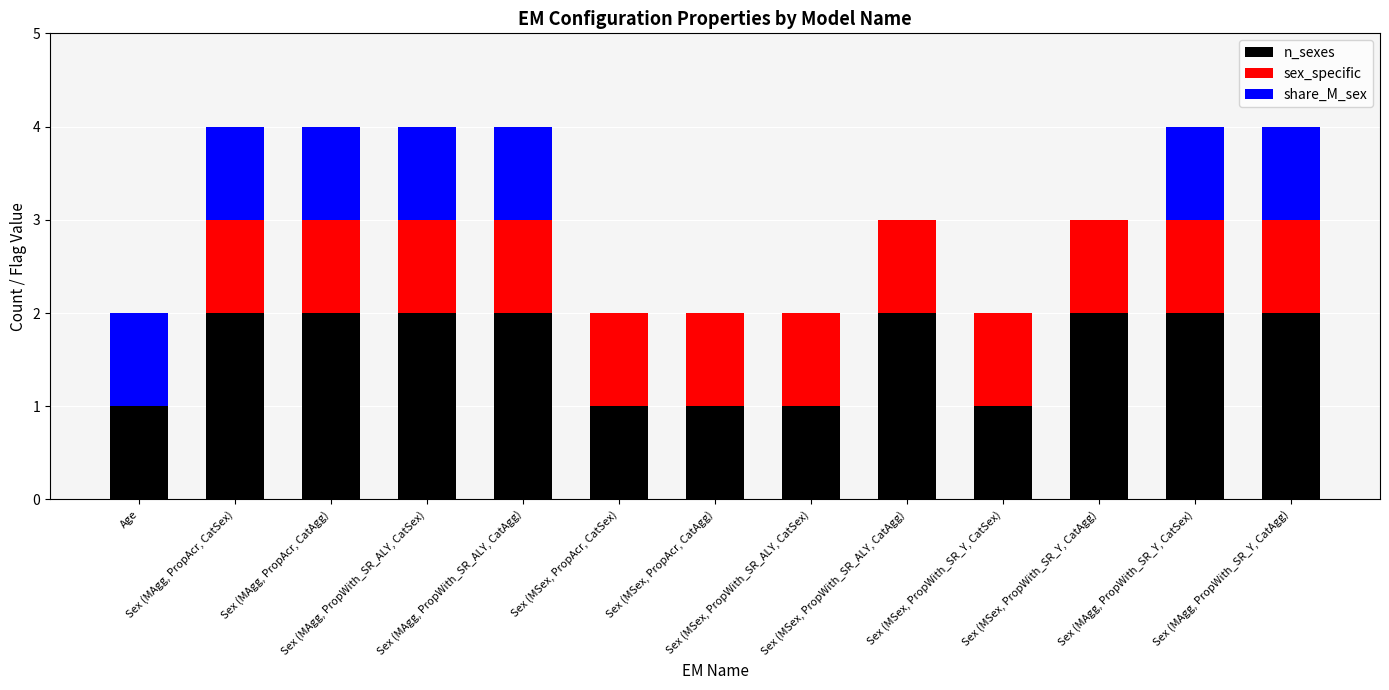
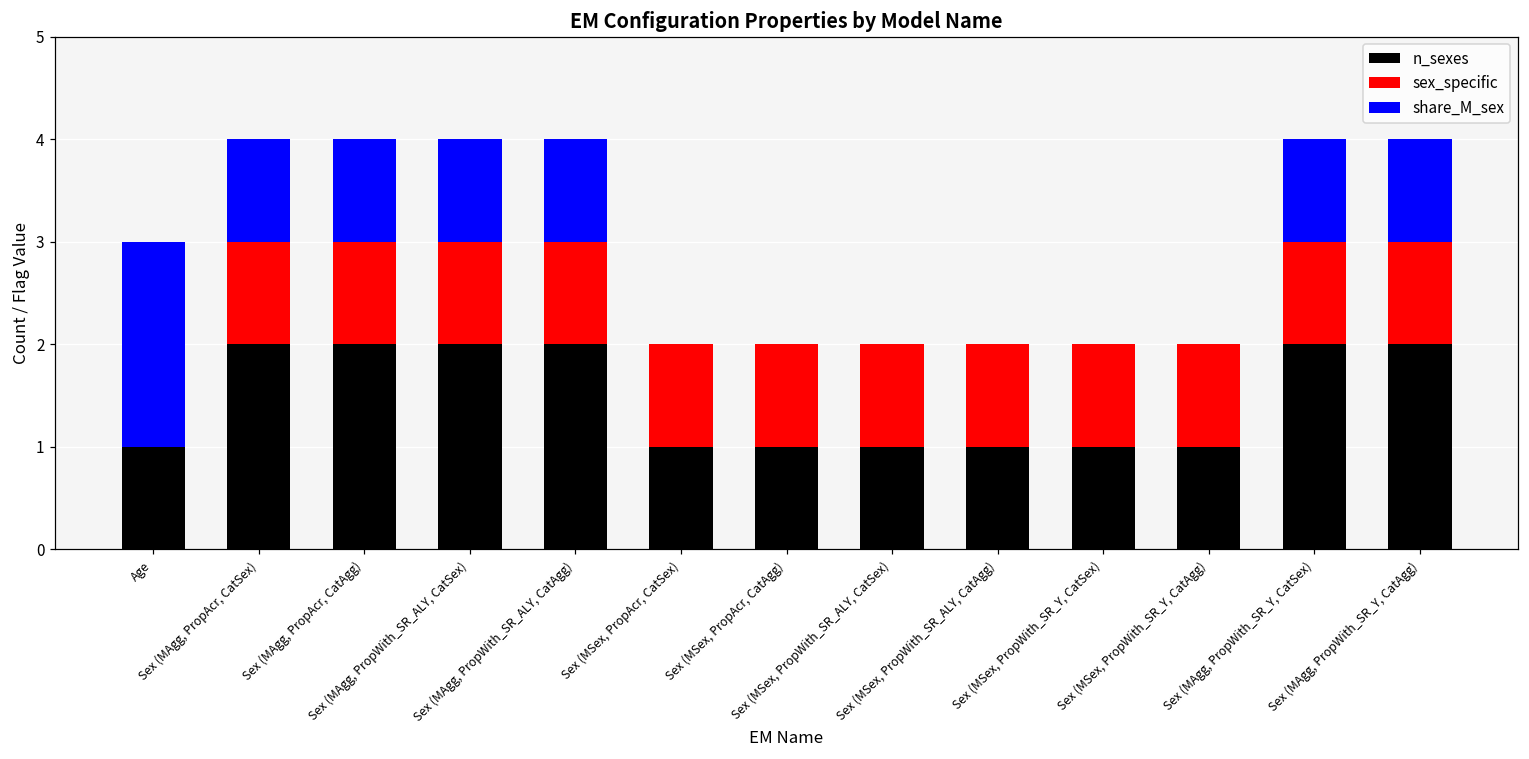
  {
    "n_sexes": {
      "Age": 1,
      "Sex (MAgg, PropAcr, CatSex)": 2,
      "Sex (MAgg, PropAcr, CatAgg)": 2,
      "Sex (MAgg, PropWith_SR_ALY, CatSex)": 2,
      "Sex (MAgg, PropWith_SR_ALY, CatAgg)": 2,
      "Sex (MSex, PropAcr, CatSex)": 1,
      "Sex (MSex, PropAcr, CatAgg)": 1,
      "Sex (MSex, PropWith_SR_ALY, CatSex)": 1,
-     "Sex (MSex, PropWith_SR_ALY, CatAgg)": 2,
+     "Sex (MSex, PropWith_SR_ALY, CatAgg)": 1,
      "Sex (MSex, PropWith_SR_Y, CatSex)": 1,
-     "Sex (MSex, PropWith_SR_Y, CatAgg)": 2,
+     "Sex (MSex, PropWith_SR_Y, CatAgg)": 1,
      "Sex (MAgg, PropWith_SR_Y, CatSex)": 2,
      "Sex (MAgg, PropWith_SR_Y, CatAgg)": 2
    },
    "sex_specific": {
      "Age": 0,
      "Sex (MAgg, PropAcr, CatSex)": 1,
      "Sex (MAgg, PropAcr, CatAgg)": 1,
      "Sex (MAgg, PropWith_SR_ALY, CatSex)": 1,
      "Sex (MAgg, PropWith_SR_ALY, CatAgg)": 1,
      "Sex (MSex, PropAcr, CatSex)": 1,
      "Sex (MSex, PropAcr, CatAgg)": 1,
      "Sex (MSex, PropWith_SR_ALY, CatSex)": 1,
      "Sex (MSex, PropWith_SR_ALY, CatAgg)": 1,
      "Sex (MSex, PropWith_SR_Y, CatSex)": 1,
      "Sex (MSex, PropWith_SR_Y, CatAgg)": 1,
      "Sex (MAgg, PropWith_SR_Y, CatSex)": 1,
      "Sex (MAgg, PropWith_SR_Y, CatAgg)": 1
    },
    "share_M_sex": {
-     "Age": 1,
+     "Age": 2,
      "Sex (MAgg, PropAcr, CatSex)": 1,
      "Sex (MAgg, PropAcr, CatAgg)": 1,
      "Sex (MAgg, PropWith_SR_ALY, CatSex)": 1,
      "Sex (MAgg, PropWith_SR_ALY, CatAgg)": 1,
      "Sex (MSex, PropAcr, CatSex)": 0,
      "Sex (MSex, PropAcr, CatAgg)": 0,
      "Sex (MSex, PropWith_SR_ALY, CatSex)": 0,
      "Sex (MSex, PropWith_SR_ALY, CatAgg)": 0,
      "Sex (MSex, PropWith_SR_Y, CatSex)": 0,
      "Sex (MSex, PropWith_SR_Y, CatAgg)": 0,
      "Sex (MAgg, PropWith_SR_Y, CatSex)": 1,
      "Sex (MAgg, PropWith_SR_Y, CatAgg)": 1
    }
  }
